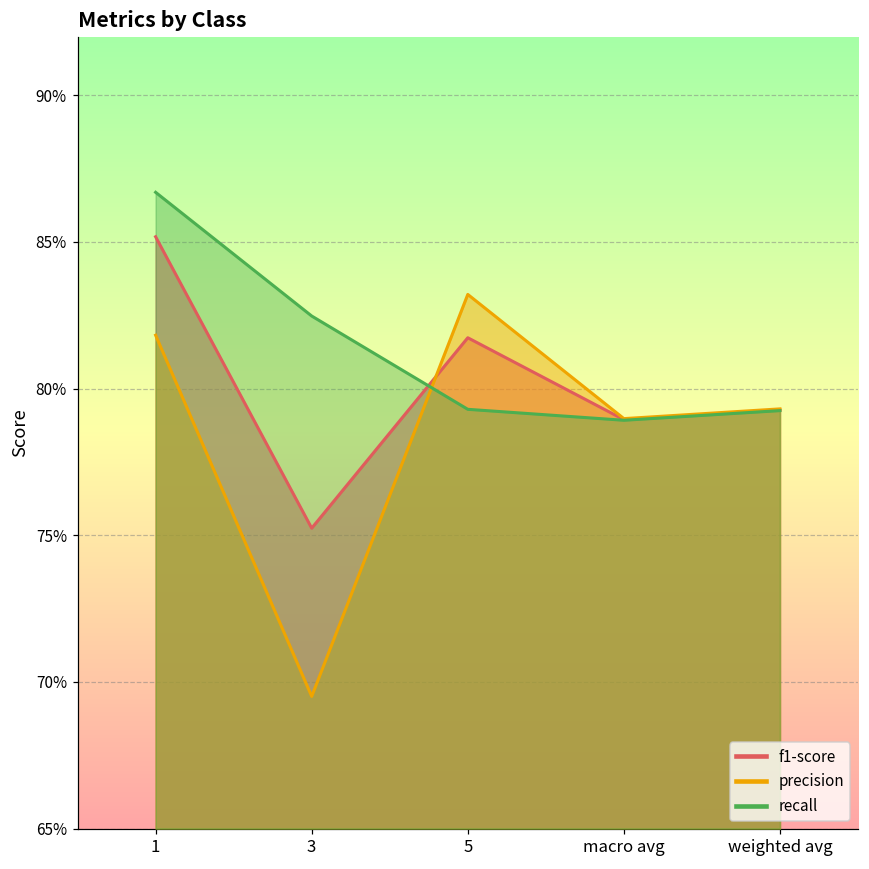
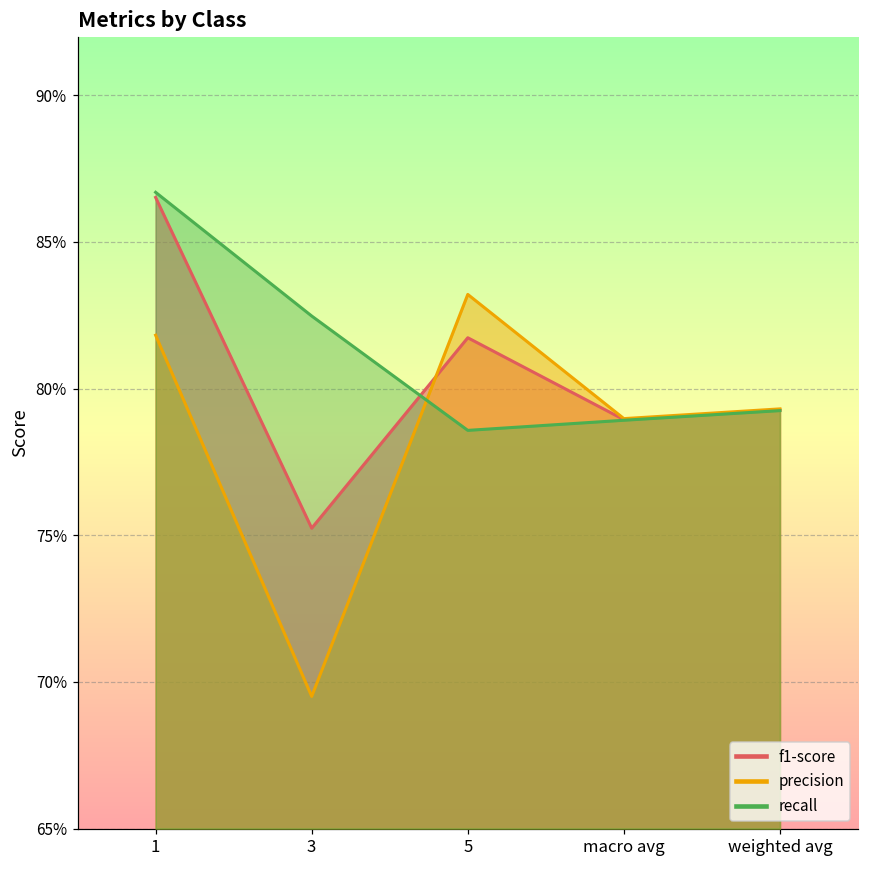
  {
    "f1-score": {
-     "1": "85.2%",
+     "1": "86.5%",
      "3": "75.2%",
      "5": "81.7%"
    },
    "precision": {
      "1": "81.8%",
      "3": "69.5%",
      "5": "83.2%"
    },
    "recall": {
      "1": "86.7%",
      "3": "82.5%",
-     "5": "79.3%"
+     "5": "78.6%"
    }
  }
